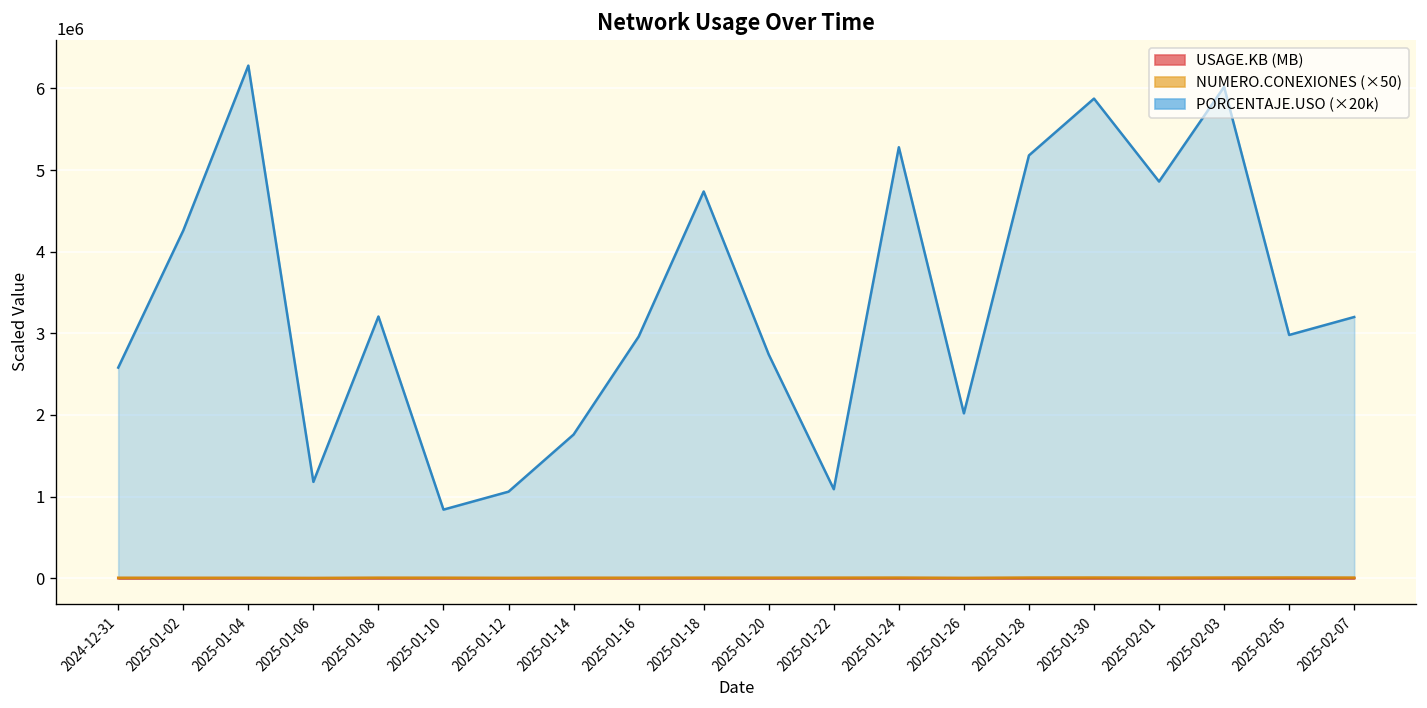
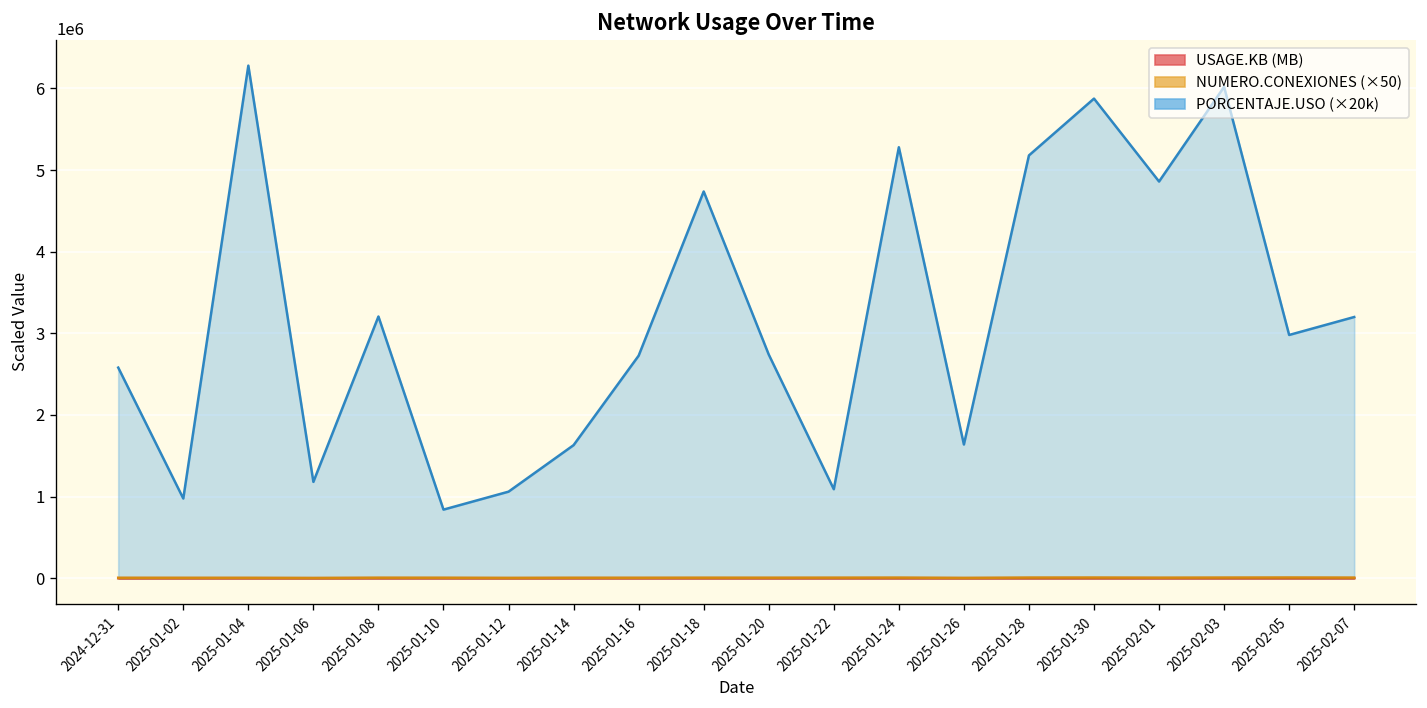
  {
    "PORCENTAJE.USO (×20k)": {
      "2024-12-31": 2600000,
-     "2025-01-02": 4300000,
+     "2025-01-02": 1000000,
      "2025-01-04": 6300000,
      "2025-01-06": 1200000,
      "2025-01-08": 3200000,
      "2025-01-10": 800000,
      "2025-01-12": 1100000,
-     "2025-01-14": 1800000,
-     "2025-01-16": 3000000,
+     "2025-01-14": 1600000,
+     "2025-01-16": 2700000,
      "2025-01-18": 4700000,
      "2025-01-20": 2700000,
      "2025-01-22": 1100000,
      "2025-01-24": 5300000,
-     "2025-01-26": 2000000,
+     "2025-01-26": 1600000,
      "2025-01-28": 5200000,
      "2025-01-30": 5900000,
      "2025-02-01": 4900000,
      "2025-02-05": 3000000,
      "2025-02-07": 3200000
    }
  }
